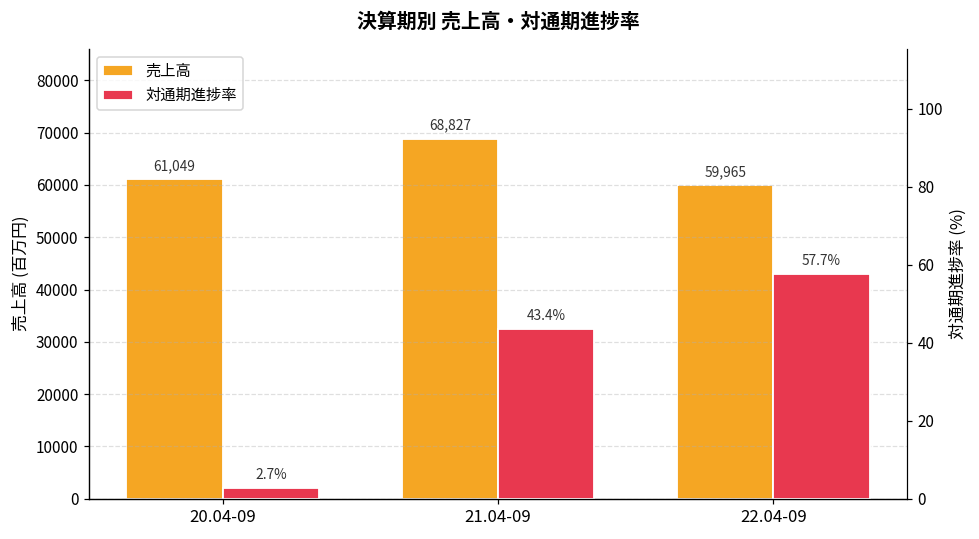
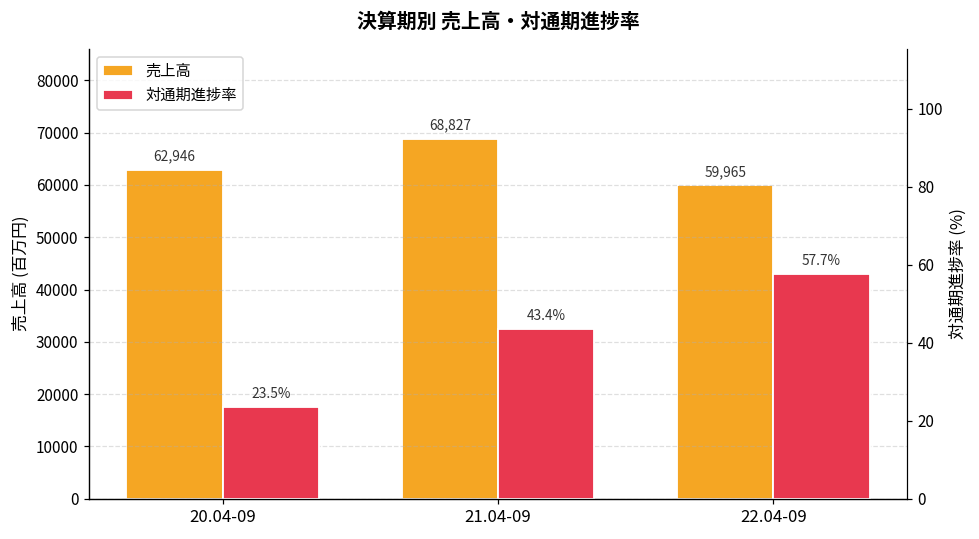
  {
    "売上高": {
-     "20.04-09": "61,049",
+     "20.04-09": "62,946",
      "21.04-09": "68,827",
      "22.04-09": "59,965"
    },
    "対通期進捗率": {
-     "20.04-09": "2.7%",
+     "20.04-09": "23.5%",
      "21.04-09": "43.4%",
      "22.04-09": "57.7%"
    }
  }
